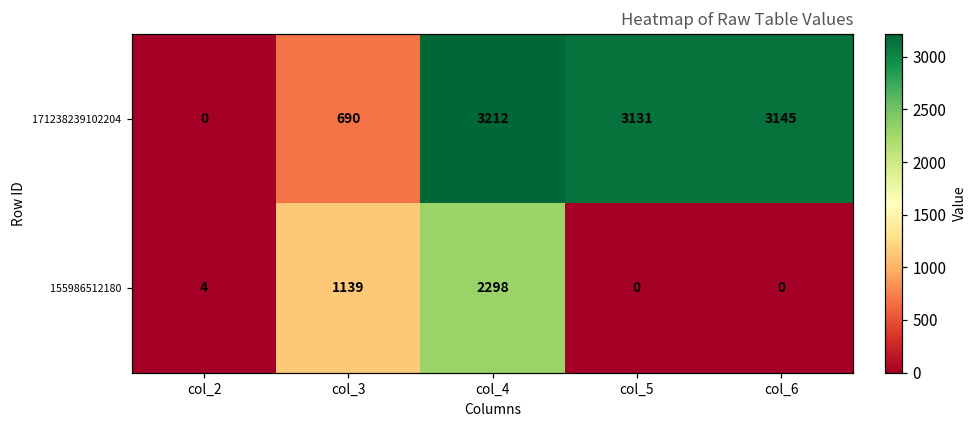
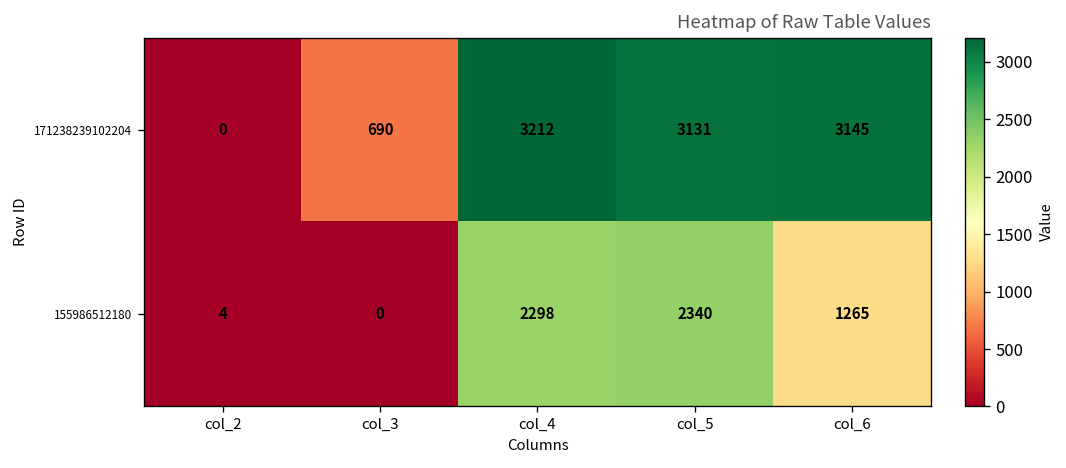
  {
    "171238239102204": {
      "col_2": 0,
      "col_3": 690,
      "col_4": 3212,
      "col_5": 3131,
      "col_6": 3145
    },
    "155986512180": {
      "col_2": 4,
-     "col_3": 1139,
+     "col_3": 0,
      "col_4": 2298,
-     "col_5": 0,
-     "col_6": 0
+     "col_5": 2340,
+     "col_6": 1265
    }
  }
